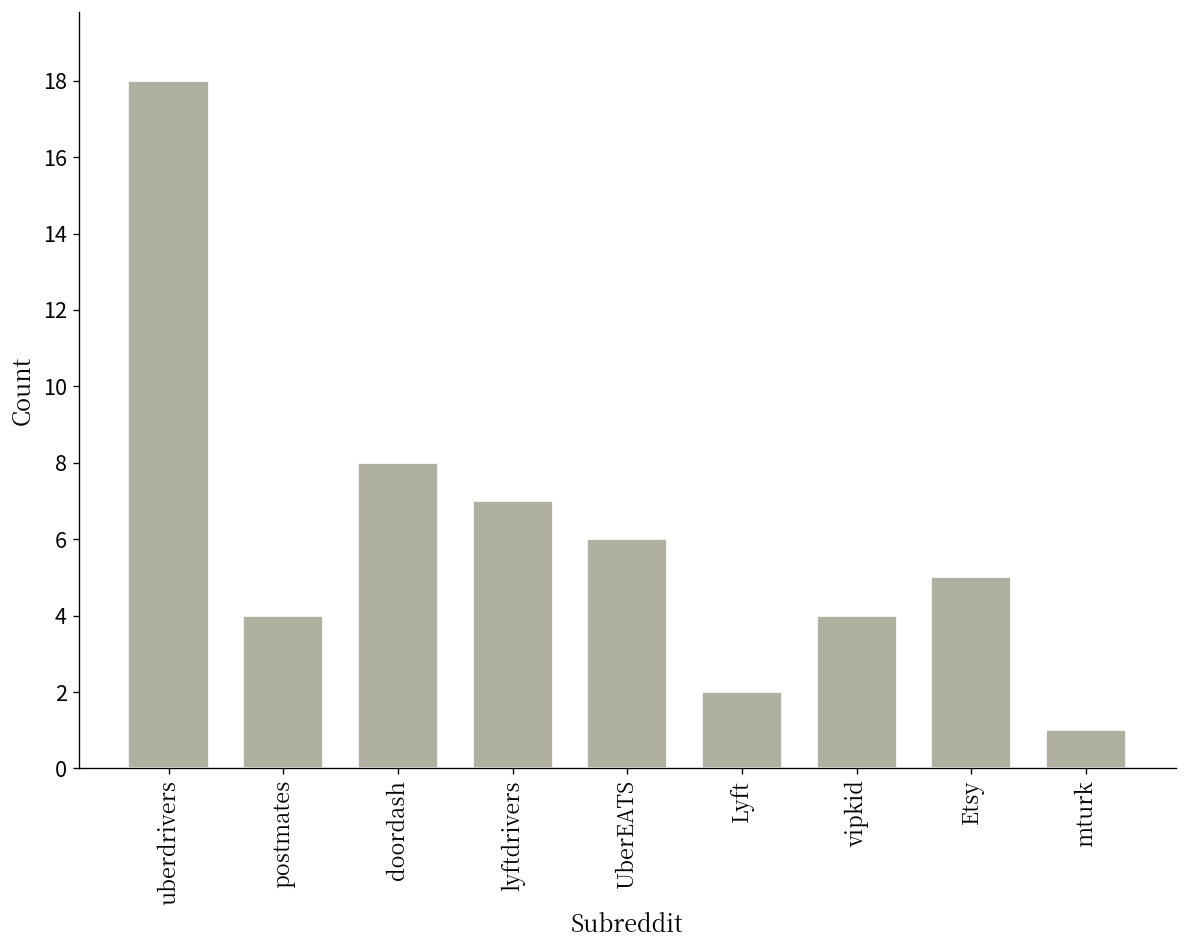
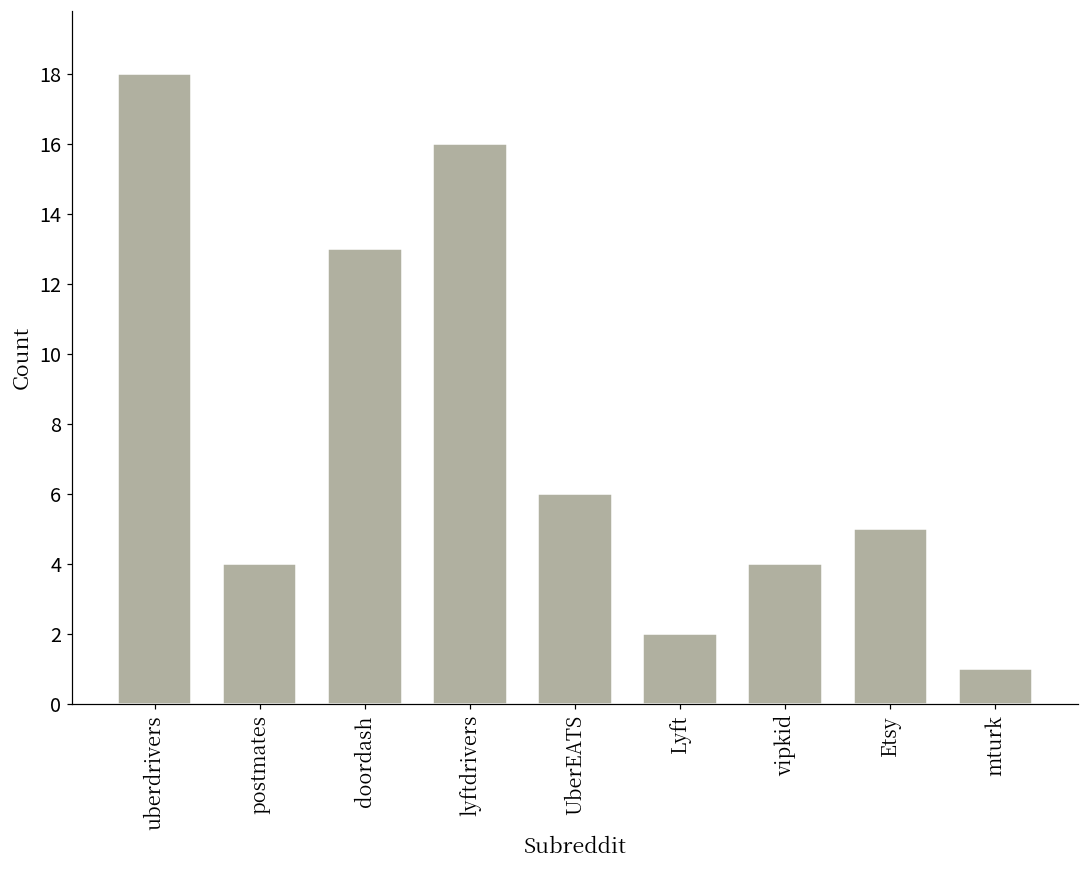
  {
    "uberdrivers": 18,
    "postmates": 4,
-   "doordash": 8,
-   "lyftdrivers": 7,
+   "doordash": 13,
+   "lyftdrivers": 16,
    "UberEATS": 6,
    "Lyft": 2,
    "vipkid": 4,
    "Etsy": 5,
    "mturk": 1
  }
